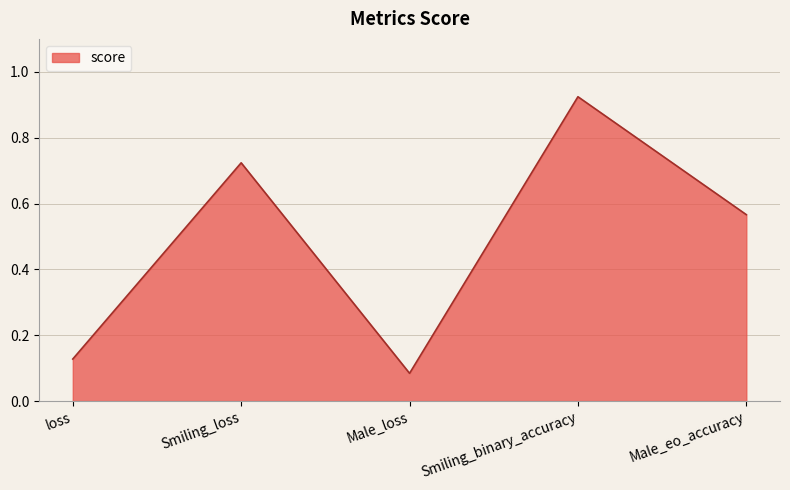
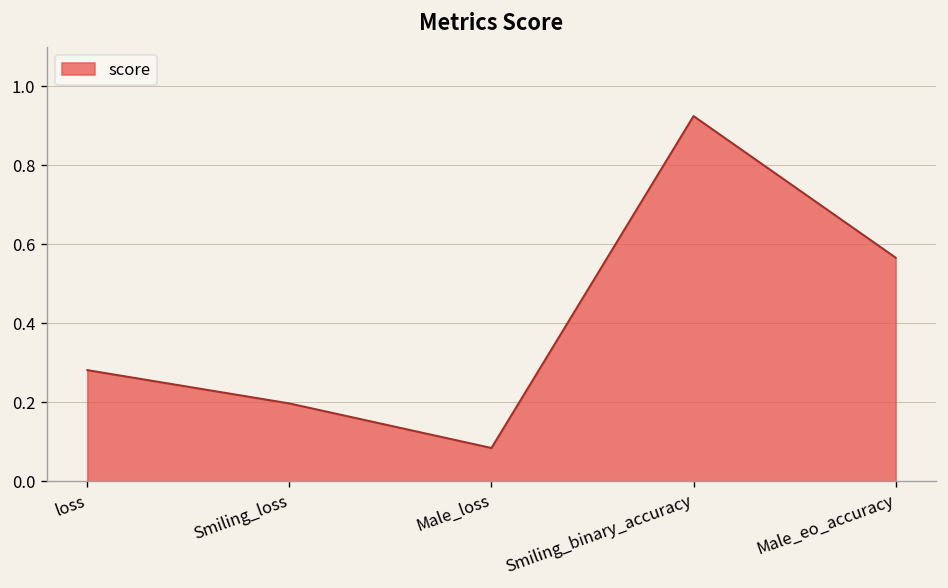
  {
-   "loss": 0.13,
-   "Smiling_loss": 0.72,
+   "loss": 0.28,
+   "Smiling_loss": 0.20,
    "Male_loss": 0.08,
    "Smiling_binary_accuracy": 0.92,
    "Male_eo_accuracy": 0.57
  }
